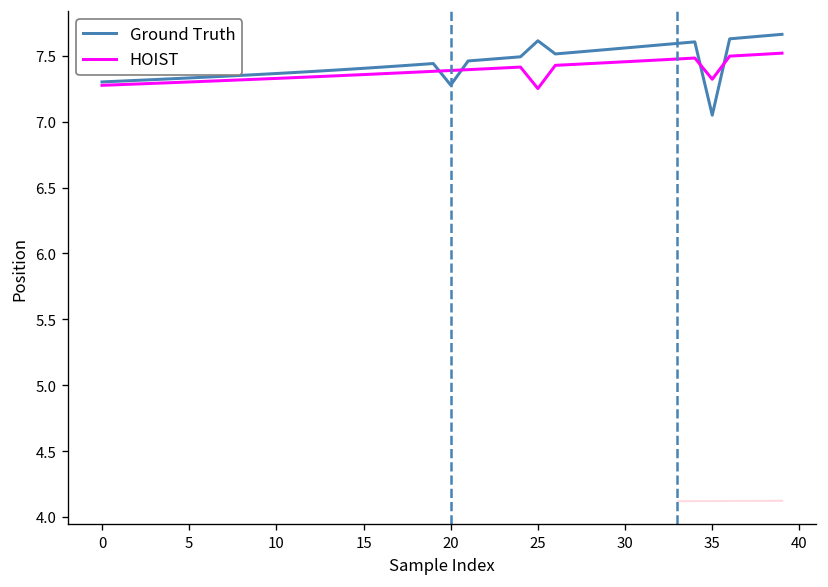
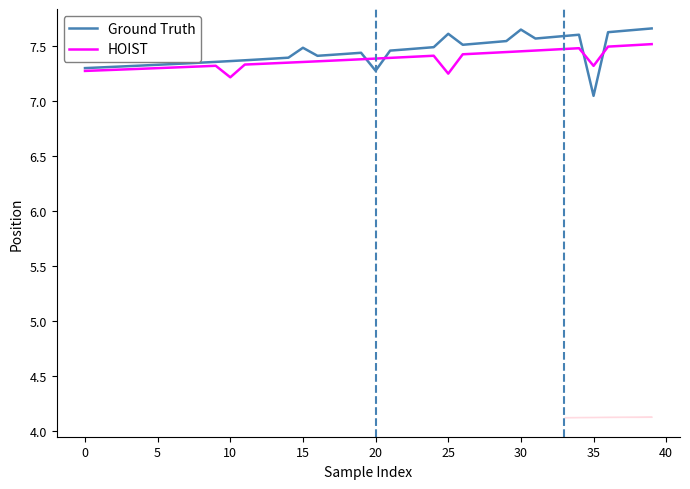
  {
    "Ground Truth": {
      "0": 7.30,
      "5": 7.33,
      "10": 7.37,
-     "15": 7.41,
+     "15": 7.49,
      "20": 7.28,
      "25": 7.62,
-     "30": 7.56,
+     "30": 7.65,
      "35": 7.05
    },
    "HOIST": {
      "0": 7.28,
      "5": 7.30,
-     "10": 7.33,
+     "10": 7.22,
      "15": 7.36,
      "20": 7.39,
      "25": 7.25,
      "30": 7.46,
      "35": 7.32
    }
  }
